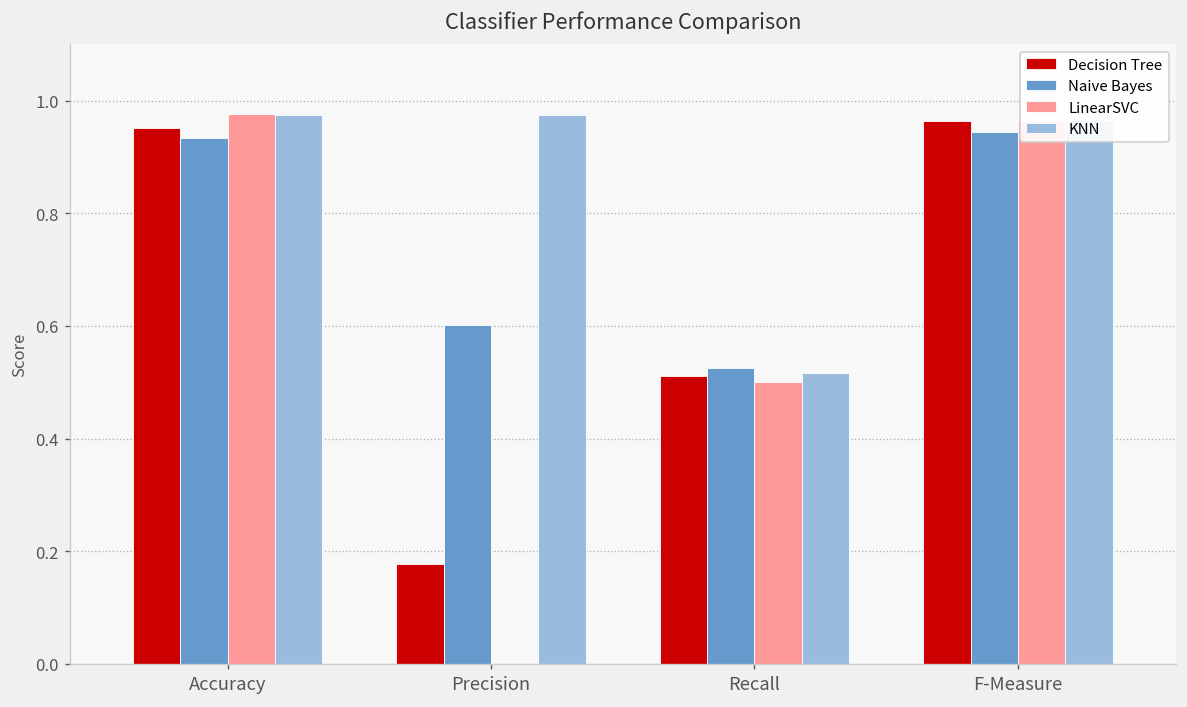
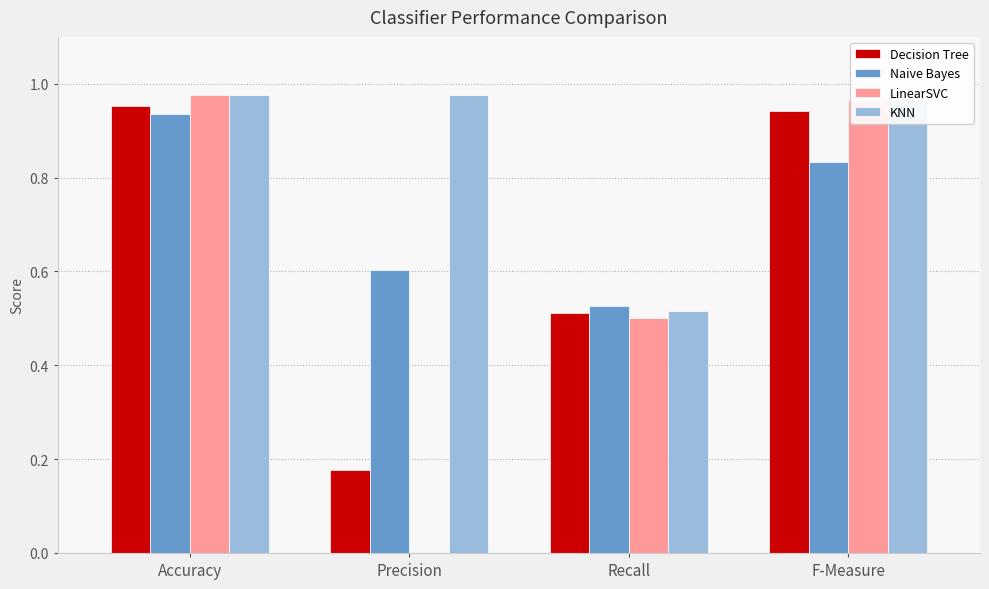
  {
    "Decision Tree": {
      "Accuracy": 0.95,
      "Precision": 0.18,
      "Recall": 0.51,
-     "F-Measure": 0.96
+     "F-Measure": 0.94
    },
    "Naive Bayes": {
      "Accuracy": 0.93,
      "Precision": 0.60,
      "Recall": 0.53,
-     "F-Measure": 0.94
+     "F-Measure": 0.83
    },
    "LinearSVC": {
      "Accuracy": 0.98,
      "Precision": 0.00,
      "Recall": 0.50
    },
    "KNN": {
      "Accuracy": 0.98,
      "Precision": 0.98,
      "Recall": 0.52
    }
  }
